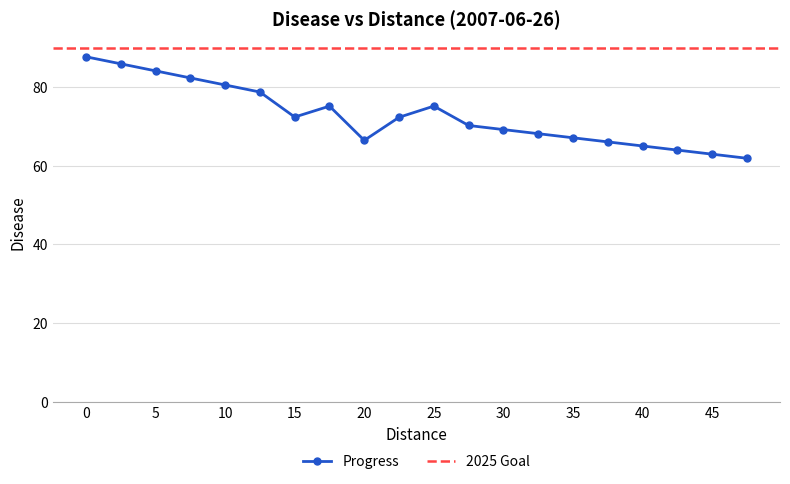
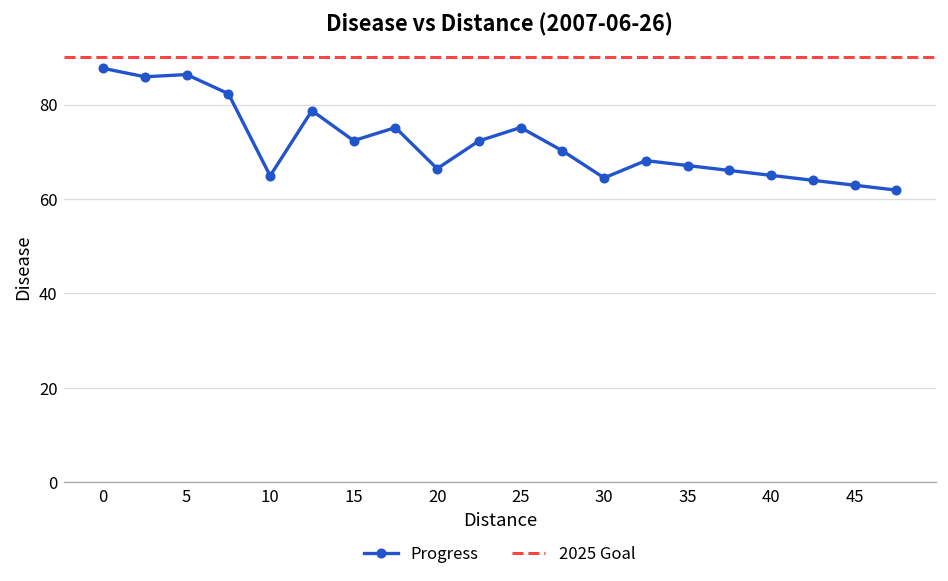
  {
    "0": 88,
-   "5": 84,
-   "10": 81,
+   "5": 86,
+   "10": 65,
    "15": 72,
    "20": 66,
    "25": 75,
-   "30": 69,
+   "30": 64,
    "35": 67,
    "40": 65,
    "45": 63
  }
